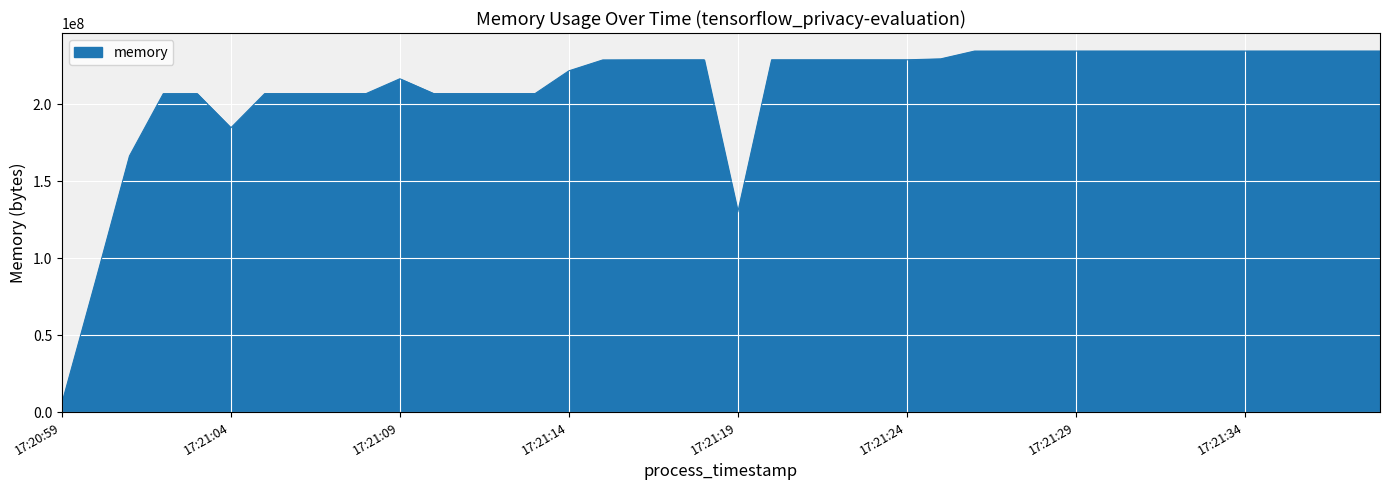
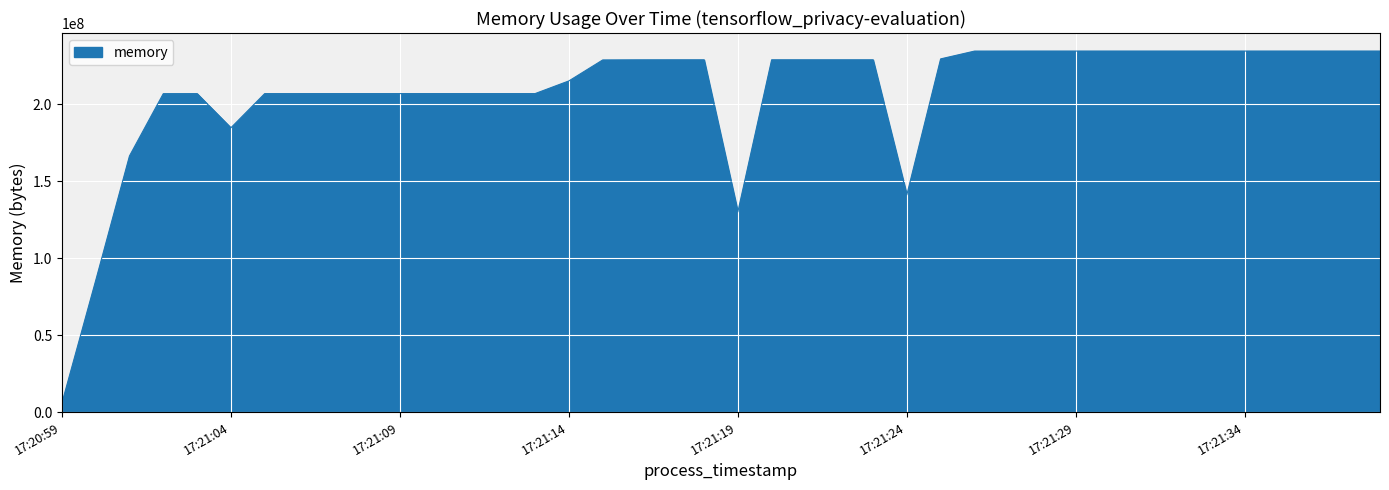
  {
    "17:20:59": 6000000,
    "17:21:04": 185000000,
-   "17:21:09": 217000000,
-   "17:21:14": 222000000,
+   "17:21:09": 207000000,
+   "17:21:14": 215000000,
    "17:21:19": 130000000,
-   "17:21:24": 229000000,
+   "17:21:24": 141000000,
    "17:21:29": 235000000,
    "17:21:34": 235000000
  }
